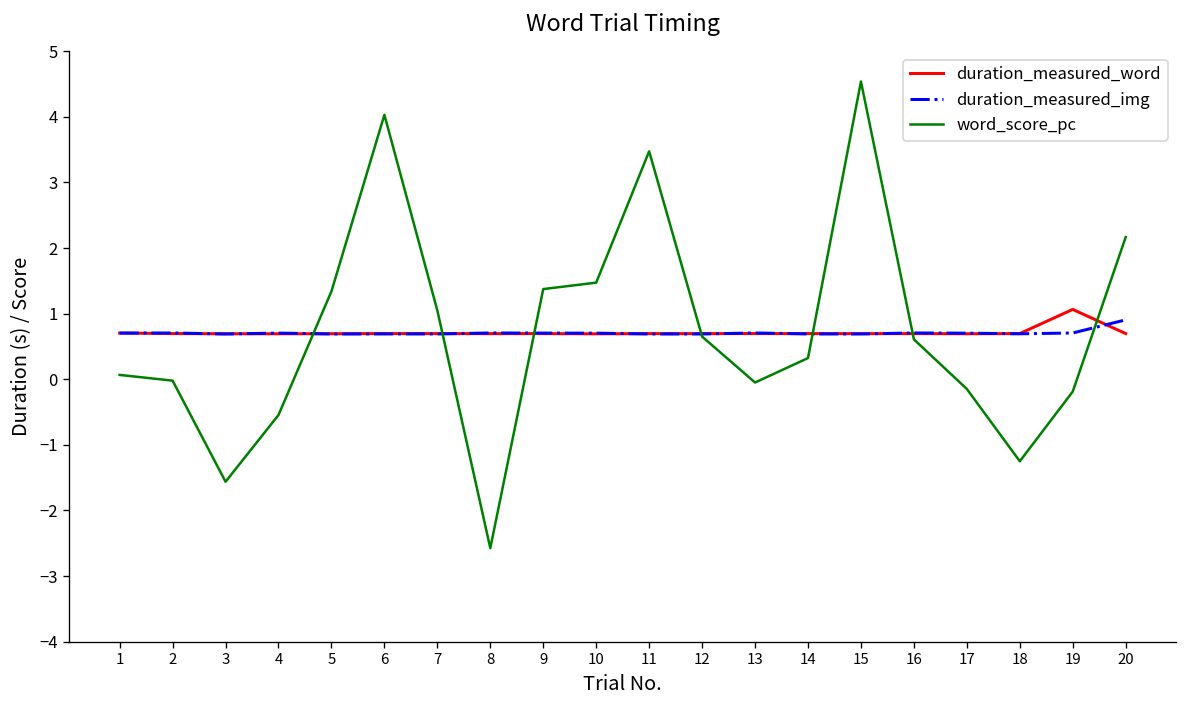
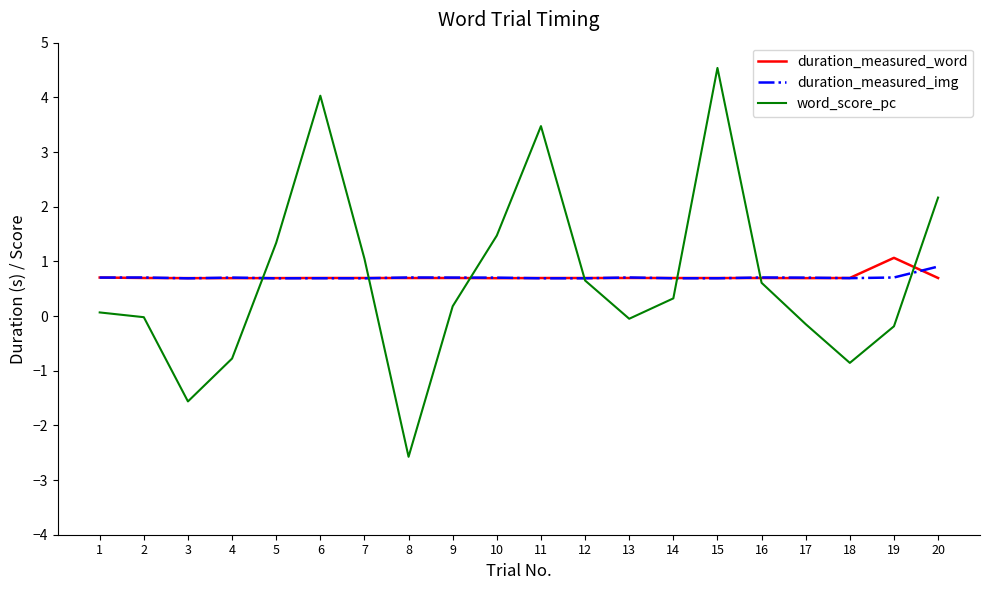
  {
    "duration_measured_word": {
      "19": 1.1,
      "20": 0.7
    },
    "duration_measured_img": {
      "19": 0.7,
      "20": 0.9
    },
    "word_score_pc": {
      "1": 0.1,
      "2": 0.0,
      "3": -1.6,
-     "4": -0.5,
+     "4": -0.8,
      "5": 1.3,
      "6": 4.0,
      "7": 1.0,
      "8": -2.6,
-     "9": 1.4,
+     "9": 0.2,
      "10": 1.5,
      "11": 3.5,
      "13": 0.0,
      "14": 0.3,
      "15": 4.5,
      "16": 0.6,
      "17": -0.1,
-     "18": -1.3,
+     "18": -0.9,
      "19": -0.2,
      "20": 2.2
    }
  }
